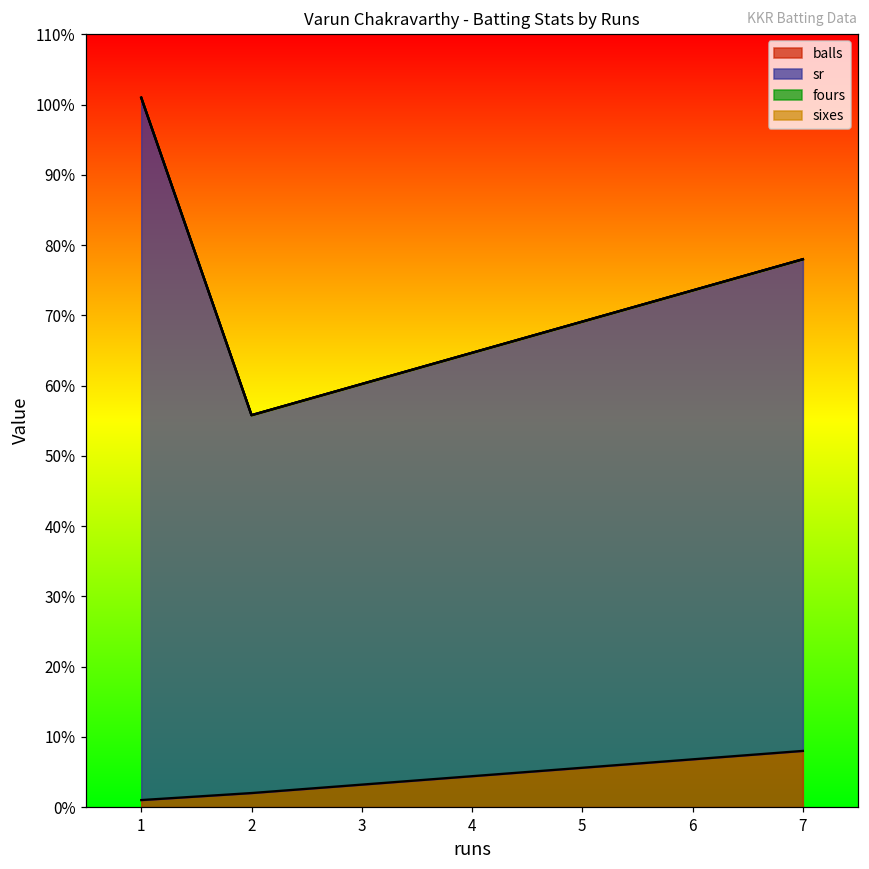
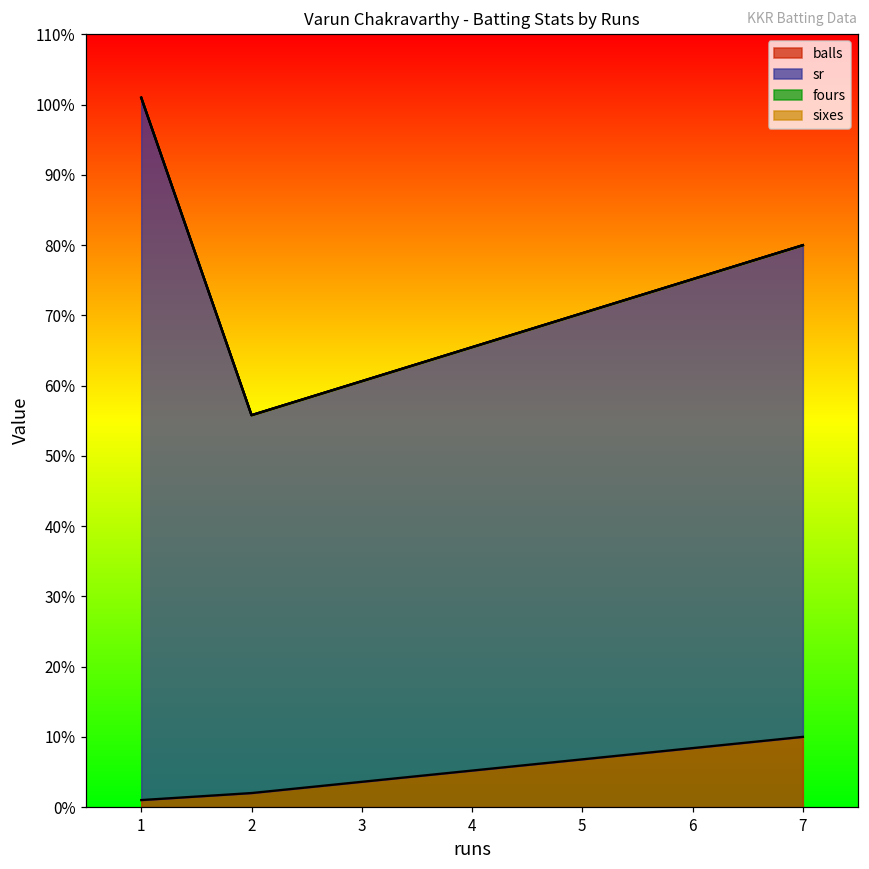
  {
    "balls": {
      "1": "1%",
      "2": "2%",
-     "7": "8%"
+     "7": "10%"
    }
  }
